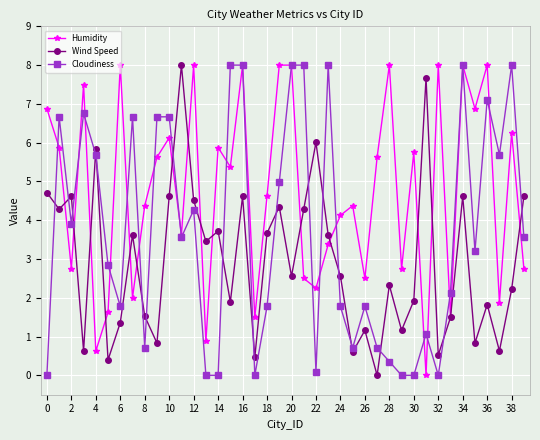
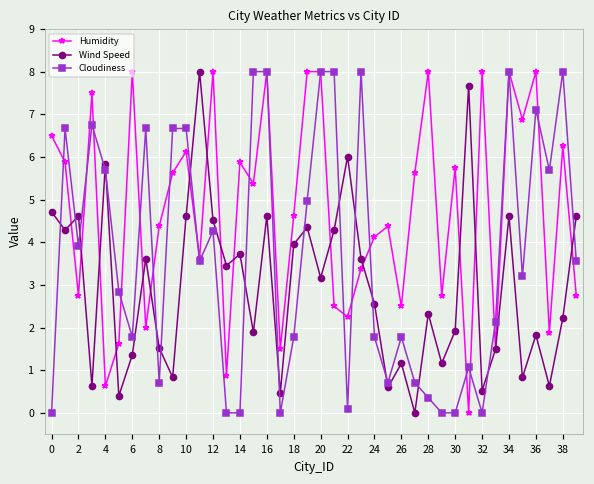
  {
    "Humidity": {
-     "0": 6.9,
+     "0": 6.5,
      "2": 2.8,
      "4": 0.6,
      "8": 4.4,
      "10": 6.1,
      "12": 8.0,
      "14": 5.9,
      "18": 4.6,
      "22": 2.3,
      "24": 4.1,
      "26": 2.5,
      "28": 8.0,
      "30": 5.8,
      "32": 8.0,
      "36": 8.0,
      "38": 6.3
    },
    "Wind Speed": {
      "0": 4.7,
      "2": 4.6,
      "4": 5.8,
      "6": 1.4,
      "8": 1.5,
      "10": 4.6,
      "12": 4.5,
      "14": 3.7,
      "16": 4.6,
-     "18": 3.7,
-     "20": 2.6,
+     "18": 4.0,
+     "20": 3.2,
      "22": 6.0,
      "24": 2.6,
      "26": 1.2,
      "28": 2.3,
      "30": 1.9,
      "32": 0.5,
      "34": 4.6,
      "36": 1.8,
      "38": 2.2
    },
    "Cloudiness": {
      "0": 0.0,
      "2": 3.9,
      "4": 5.7,
      "6": 1.8,
      "8": 0.7,
      "10": 6.7,
      "12": 4.3,
      "14": 0.0,
      "18": 1.8,
      "22": 0.1,
      "24": 1.8,
      "26": 1.8,
      "28": 0.4,
      "30": 0.0,
      "32": 0.0,
      "36": 7.1,
      "38": 8.0
    }
  }
